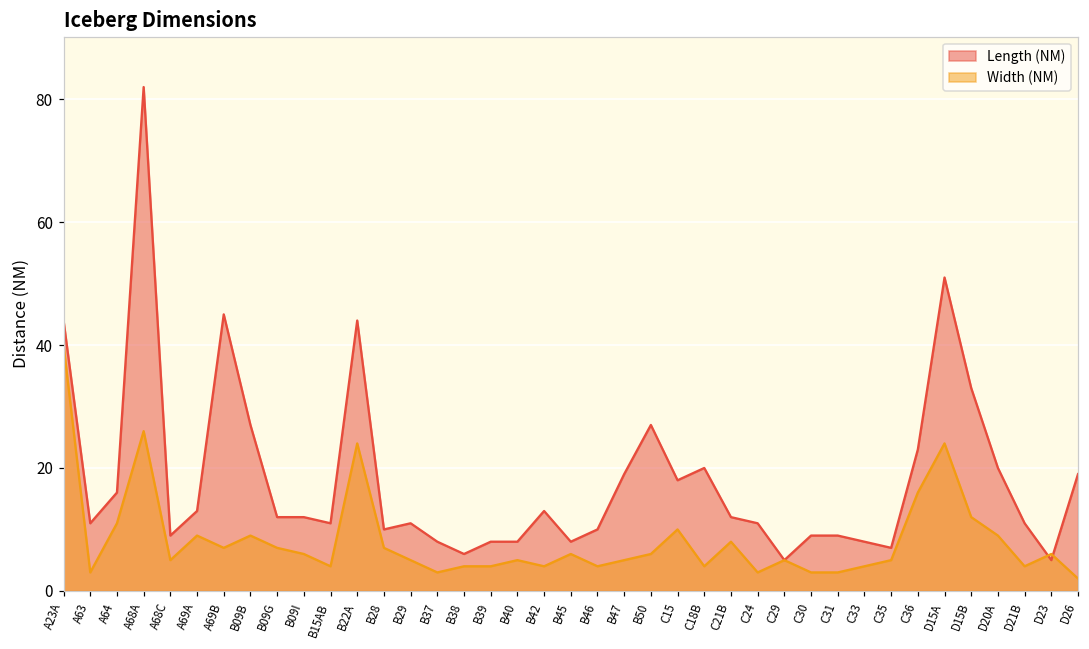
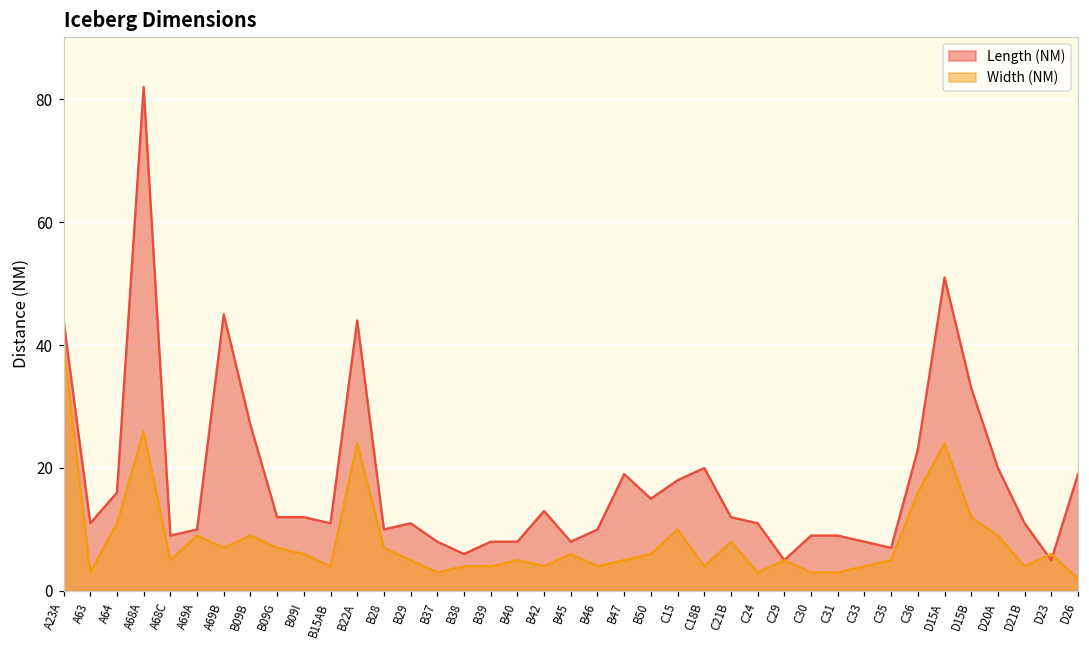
  {
    "Length (NM)": {
      "A23A": 44,
      "A63": 11,
      "A64": 16,
      "A68A": 82,
      "A68C": 9,
-     "A69A": 13,
+     "A69A": 10,
      "A69B": 45,
      "B09B": 27,
      "B09G": 12,
      "B09I": 12,
      "B15AB": 11,
      "B22A": 44,
      "B28": 10,
      "B29": 11,
      "B37": 8,
      "B38": 6,
      "B39": 8,
      "B40": 8,
      "B42": 13,
      "B45": 8,
      "B46": 10,
      "B47": 19,
-     "B50": 27,
+     "B50": 15,
      "C15": 18,
      "C18B": 20,
      "C21B": 12,
      "C24": 11,
      "C30": 9,
      "C31": 9,
      "C33": 8,
      "C35": 7,
      "C36": 23,
      "D15A": 51,
      "D15B": 33,
      "D20A": 20,
      "D21B": 11,
      "D23": 5,
      "D26": 19
    },
    "Width (NM)": {
      "A23A": 40,
      "A63": 3,
      "A64": 11,
      "A68A": 26,
      "A68C": 5,
      "A69A": 9,
      "A69B": 7,
      "B09B": 9,
      "B09G": 7,
      "B09I": 6,
      "B15AB": 4,
      "B22A": 24,
      "B28": 7,
      "B29": 5,
      "B37": 3,
      "B38": 4,
      "B39": 4,
      "B40": 5,
      "B42": 4,
      "B45": 6,
      "B46": 4,
      "B47": 5,
      "B50": 6,
      "C15": 10,
      "C18B": 4,
      "C21B": 8,
      "C24": 3,
      "C30": 3,
      "C31": 3,
      "C33": 4,
      "C35": 5,
      "C36": 16,
      "D15A": 24,
      "D15B": 12,
      "D20A": 9,
      "D21B": 4,
      "D23": 6,
      "D26": 2
    }
  }
